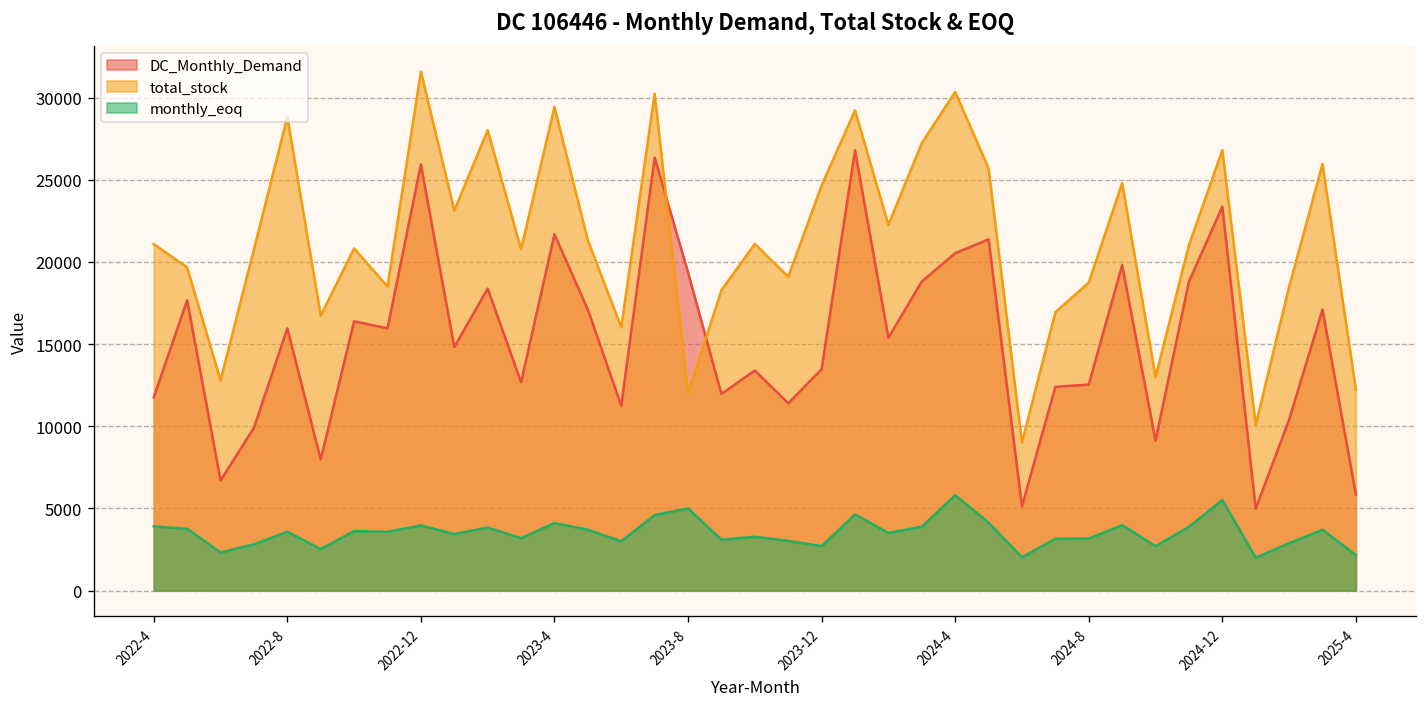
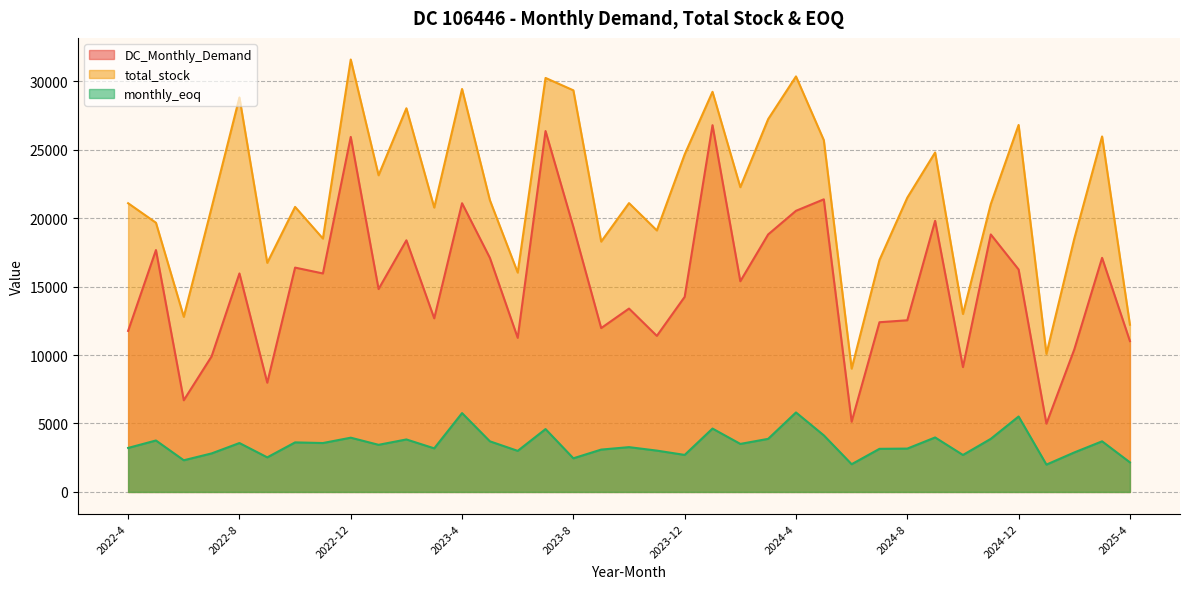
  {
    "DC_Monthly_Demand": {
      "2022-4": 11800,
      "2022-8": 16000,
      "2022-12": 25900,
-     "2023-4": 21700,
+     "2023-4": 21100,
      "2023-8": 19400,
-     "2023-12": 13500,
+     "2023-12": 14300,
      "2024-4": 20500,
      "2024-8": 12500,
-     "2024-12": 23400,
-     "2025-4": 5800
+     "2024-12": 16200,
+     "2025-4": 11000
    },
    "total_stock": {
      "2022-4": 21100,
      "2022-12": 31600,
      "2023-4": 29400,
-     "2023-8": 12000,
+     "2023-8": 29300,
      "2023-12": 24700,
      "2024-4": 30400,
-     "2024-8": 18700,
+     "2024-8": 21500,
      "2024-12": 26800,
      "2025-4": 12200
    },
    "monthly_eoq": {
-     "2022-4": 3900,
+     "2022-4": 3200,
      "2022-8": 3600,
      "2022-12": 4000,
-     "2023-4": 4100,
-     "2023-8": 5000,
+     "2023-4": 5800,
+     "2023-8": 2500,
      "2023-12": 2700,
      "2024-4": 5800,
      "2024-8": 3200,
      "2024-12": 5500,
      "2025-4": 2200
    }
  }
